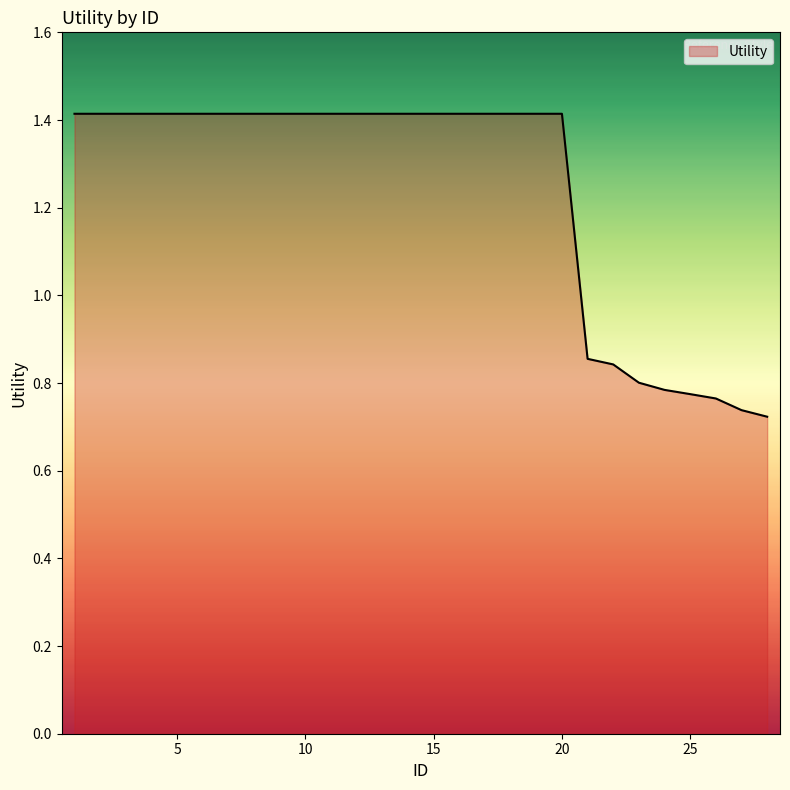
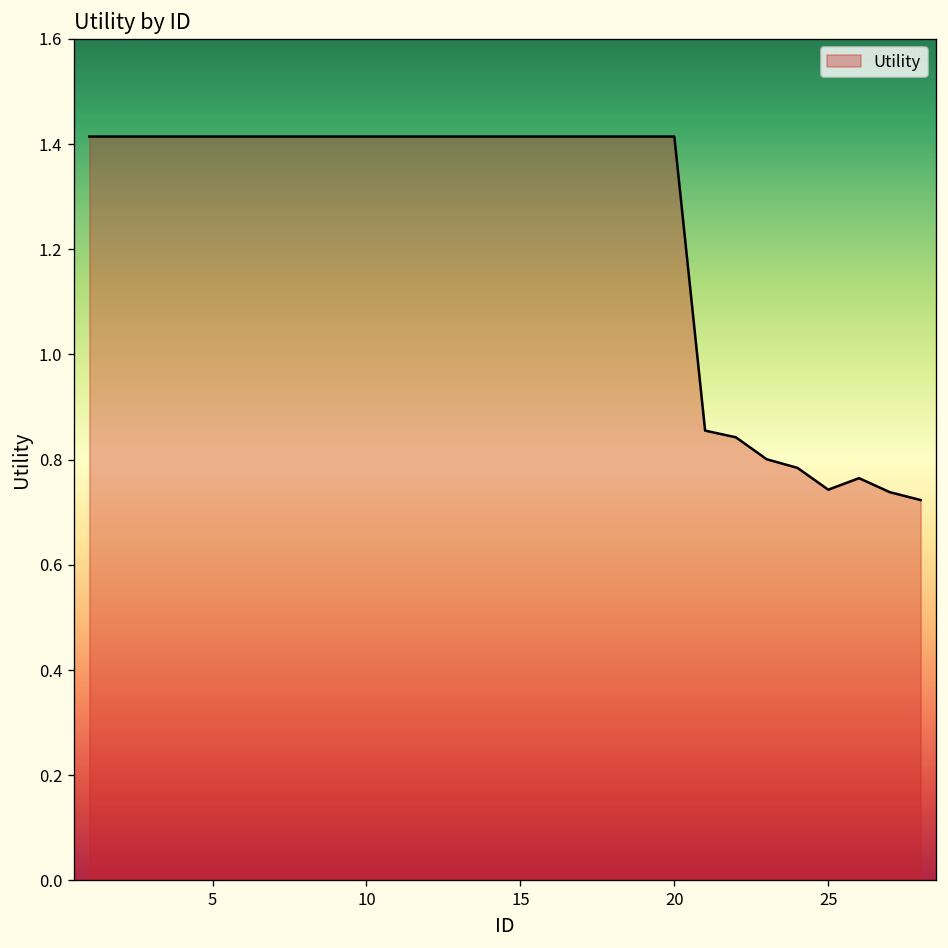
  {
    "5": 1.41,
    "10": 1.41,
    "15": 1.41,
    "20": 1.41,
-   "25": 0.77
+   "25": 0.74
  }
